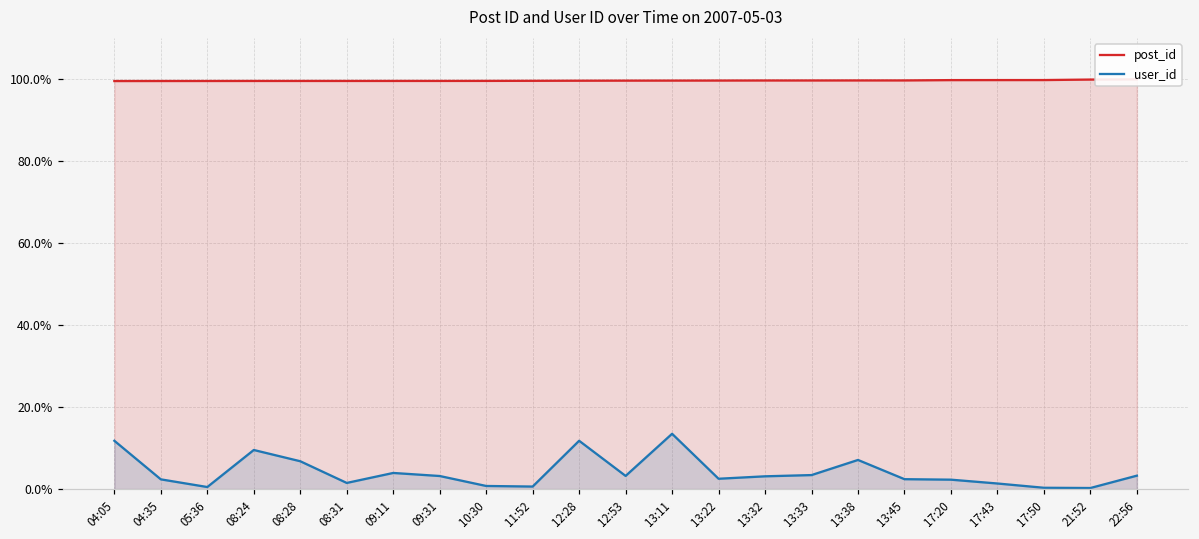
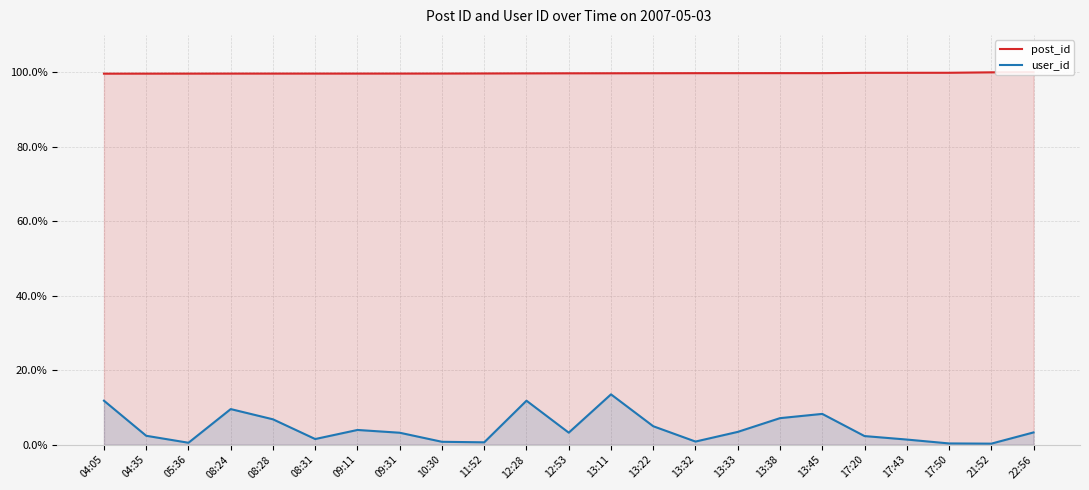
  {
    "post_id": {
      "04:05": "100%",
      "04:35": "100%",
      "05:36": "100%",
      "08:24": "100%",
      "08:28": "100%",
      "08:31": "100%",
      "09:11": "100%",
      "09:31": "100%",
      "10:30": "100%",
      "11:52": "100%",
      "12:28": "100%",
      "12:53": "100%",
      "13:11": "100%",
      "13:22": "100%",
      "13:32": "100%",
      "13:33": "100%",
      "13:38": "100%",
      "13:45": "100%",
      "17:20": "100%",
      "17:43": "100%",
      "17:50": "100%",
      "21:52": "100%"
    },
    "user_id": {
      "04:05": "12%",
      "04:35": "2%",
      "05:36": "1%",
      "08:24": "10%",
      "08:28": "7%",
      "08:31": "2%",
      "09:11": "4%",
      "09:31": "3%",
      "10:30": "1%",
      "11:52": "1%",
      "12:28": "12%",
      "12:53": "3%",
      "13:11": "14%",
-     "13:22": "3%",
-     "13:32": "3%",
+     "13:22": "5%",
+     "13:32": "1%",
      "13:33": "3%",
      "13:38": "7%",
-     "13:45": "2%",
+     "13:45": "8%",
      "17:20": "2%",
      "17:43": "1%",
      "17:50": "0%",
      "21:52": "0%",
      "22:56": "3%"
    }
  }
